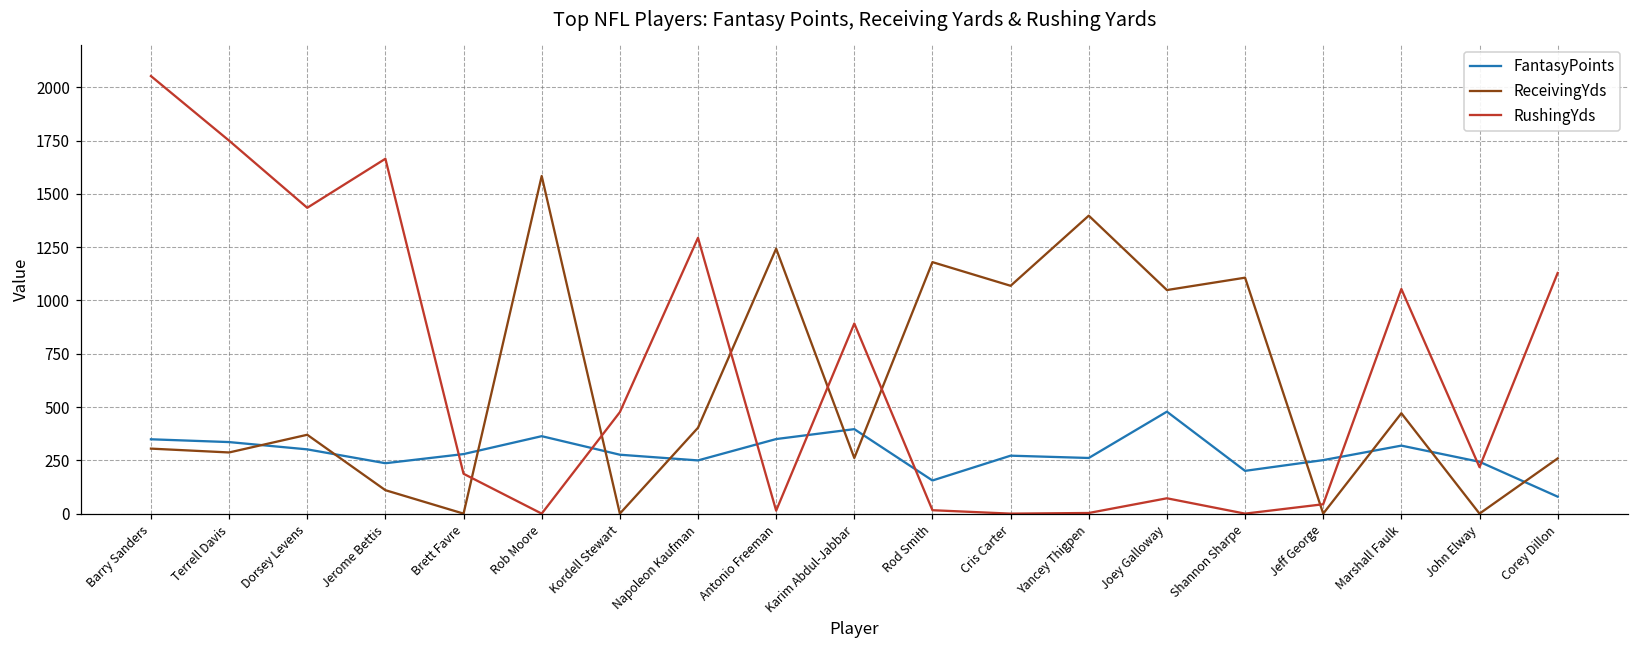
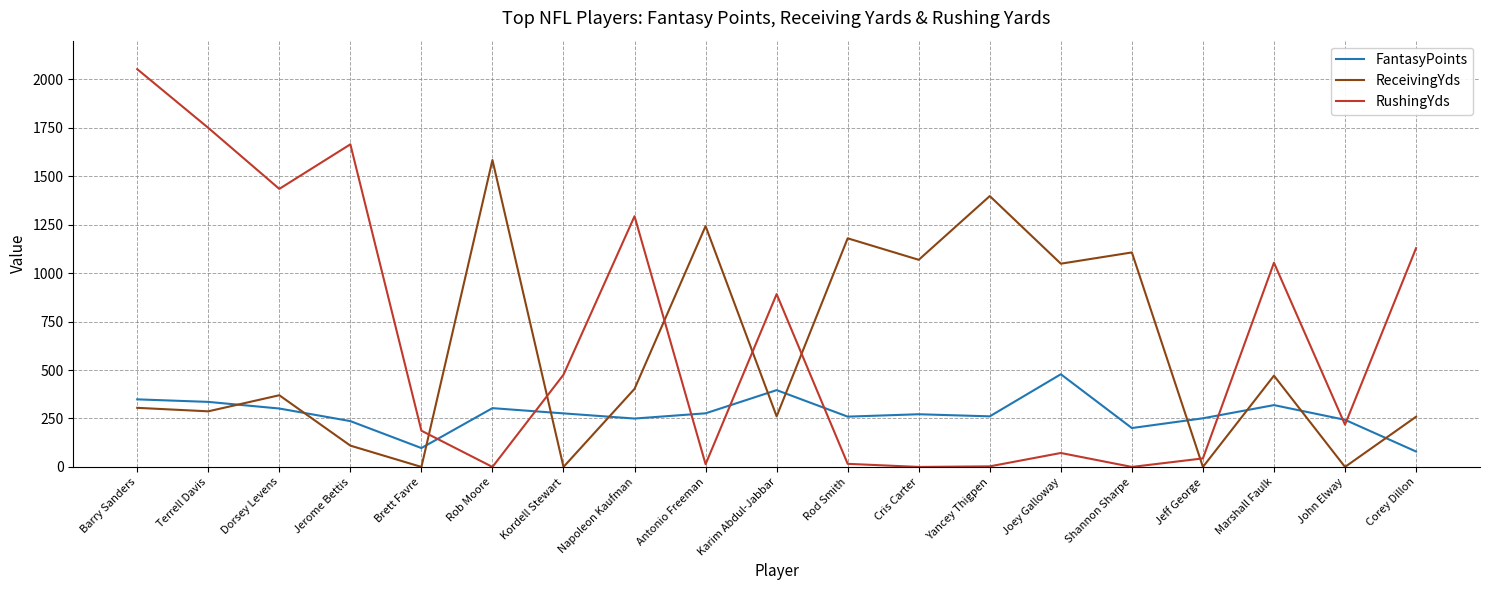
  {
    "FantasyPoints": {
      "Barry Sanders": 350,
      "Terrell Davis": 340,
      "Dorsey Levens": 300,
      "Jerome Bettis": 240,
-     "Brett Favre": 280,
-     "Rob Moore": 360,
+     "Brett Favre": 100,
+     "Rob Moore": 300,
      "Kordell Stewart": 280,
      "Napoleon Kaufman": 250,
-     "Antonio Freeman": 350,
+     "Antonio Freeman": 280,
      "Karim Abdul-Jabbar": 400,
-     "Rod Smith": 160,
+     "Rod Smith": 260,
      "Cris Carter": 270,
      "Yancey Thigpen": 260,
      "Joey Galloway": 480,
      "Shannon Sharpe": 200,
      "Jeff George": 250,
      "Marshall Faulk": 320,
      "John Elway": 240,
      "Corey Dillon": 80
    }
  }
